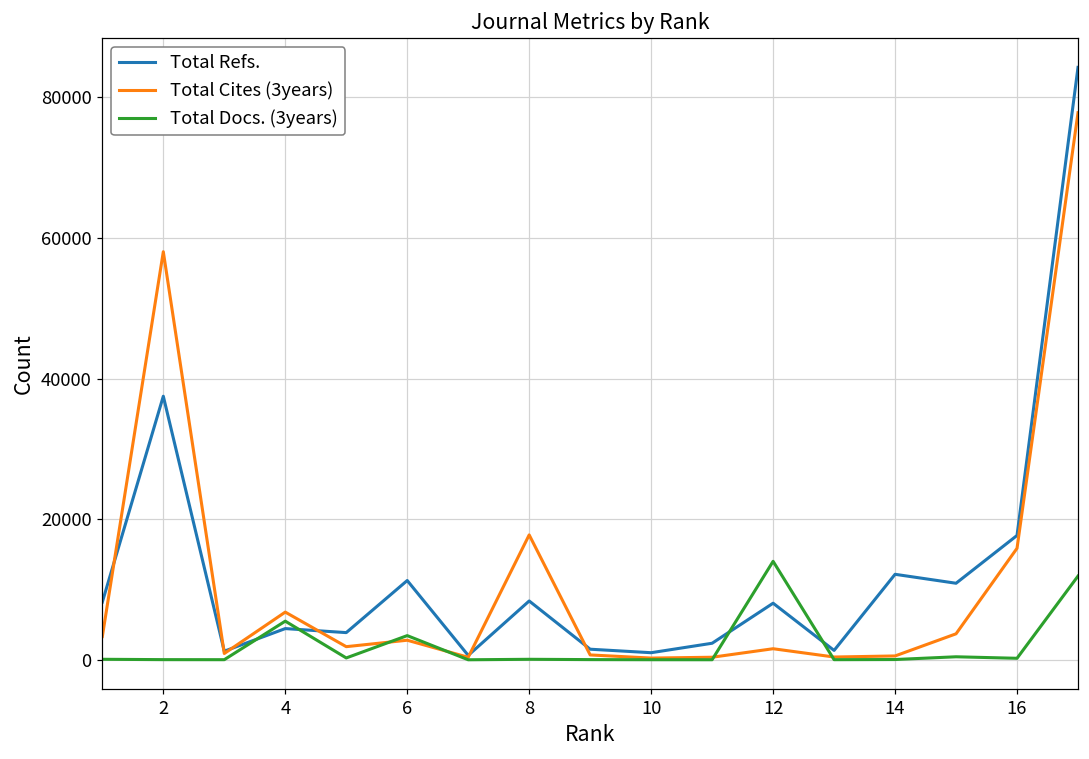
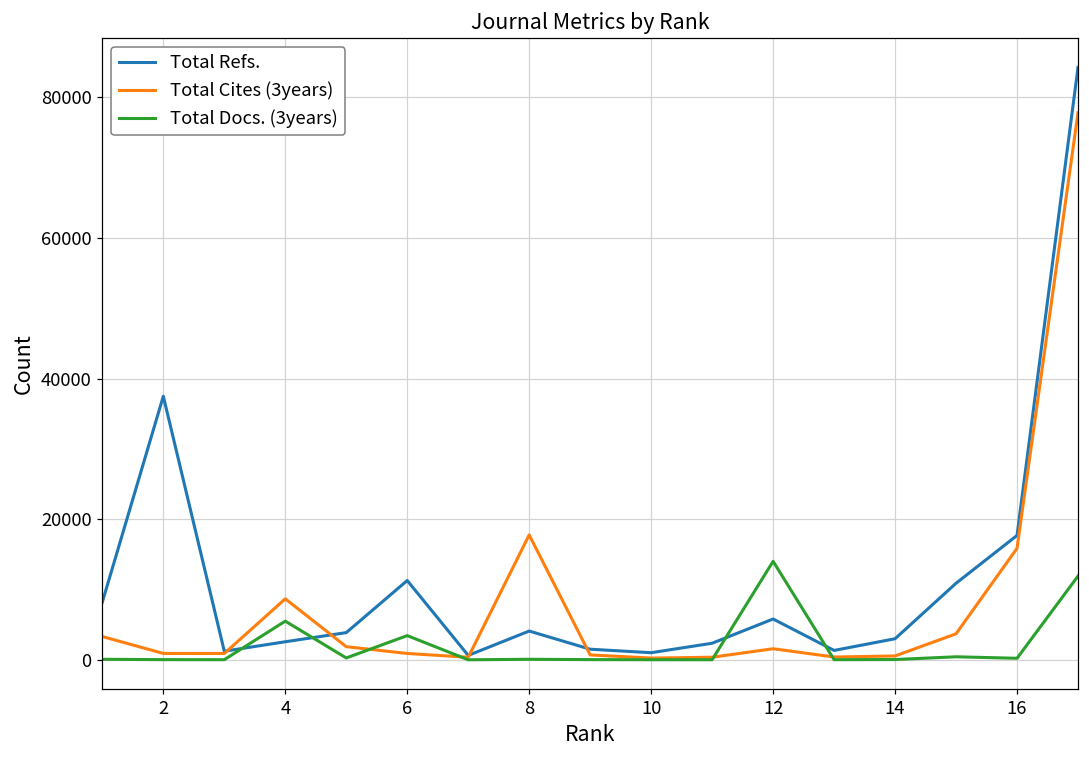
  {
    "Total Refs.": {
      "2": 37000,
-     "4": 4000,
+     "4": 3000,
      "6": 11000,
-     "8": 8000,
+     "8": 4000,
      "10": 1000,
-     "12": 8000,
-     "14": 12000,
+     "12": 6000,
+     "14": 3000,
      "16": 18000
    },
    "Total Cites (3years)": {
-     "2": 58000,
-     "4": 7000,
-     "6": 3000,
+     "2": 1000,
+     "4": 9000,
+     "6": 1000,
      "8": 18000,
      "12": 2000,
      "14": 1000,
      "16": 16000
    },
    "Total Docs. (3years)": {
      "2": 0,
      "4": 6000,
      "6": 3000,
      "8": 0,
      "12": 14000,
      "14": 0,
      "16": 0
    }
  }
